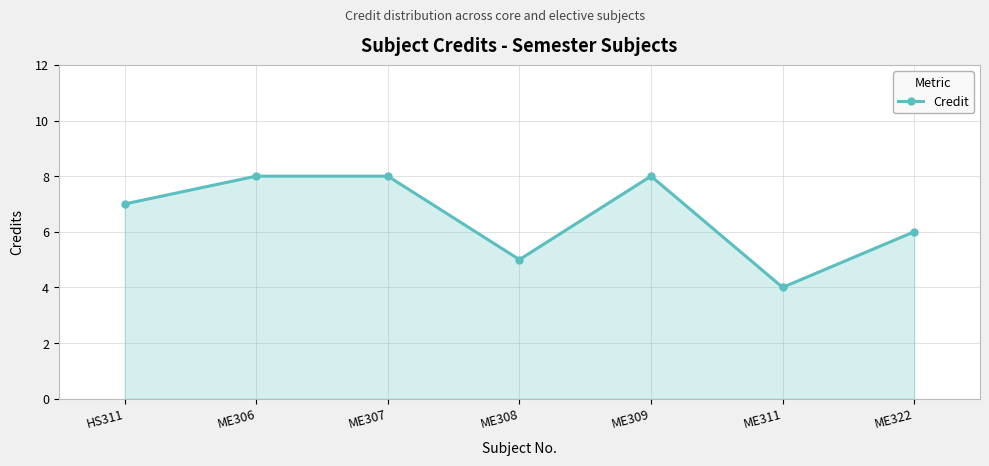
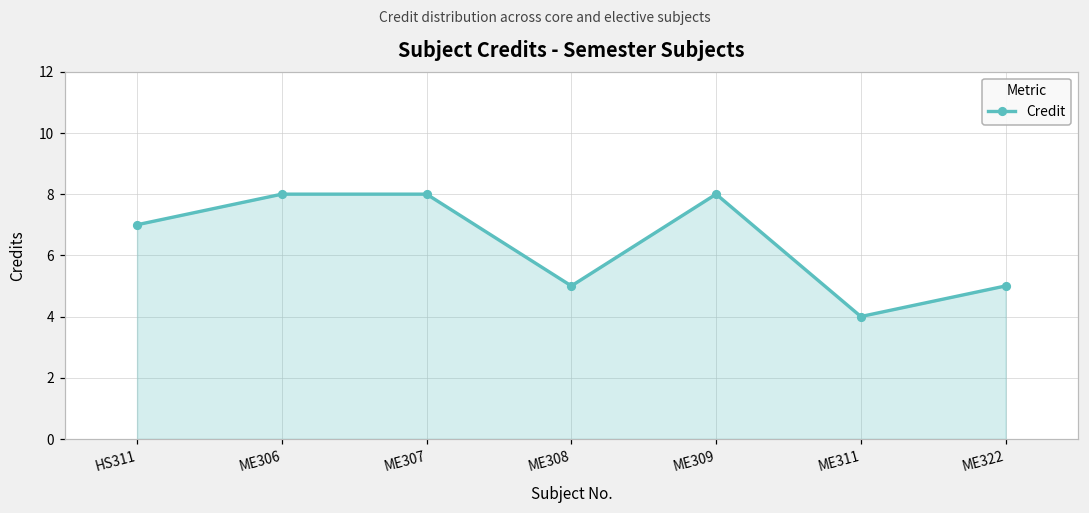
  {
    "HS311": 7,
    "ME306": 8,
    "ME307": 8,
    "ME308": 5,
    "ME309": 8,
    "ME311": 4,
-   "ME322": 6
+   "ME322": 5
  }
